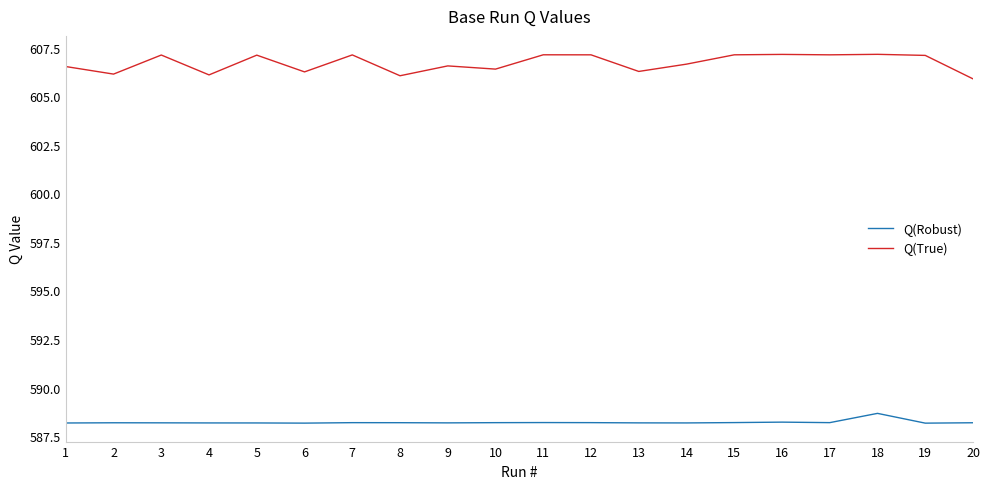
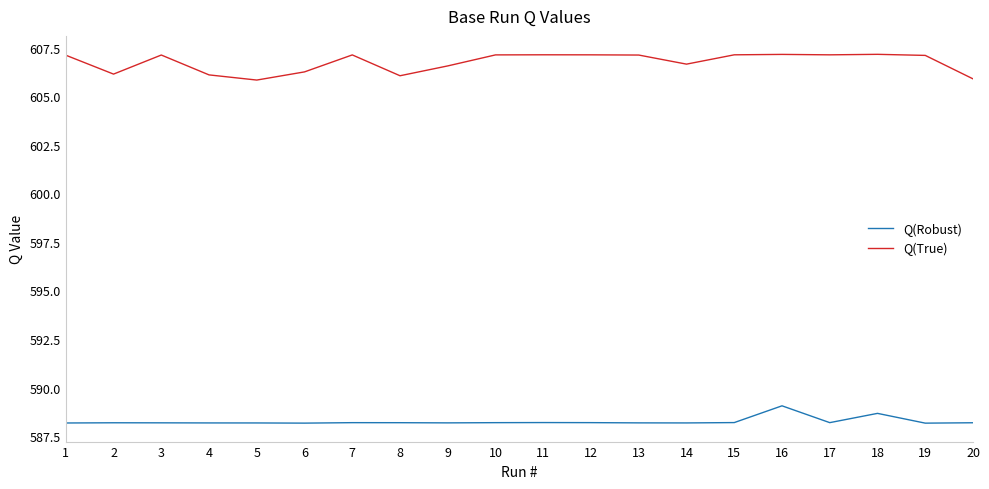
  {
    "Q(Robust)": {
      "1": 588.2,
      "2": 588.2,
      "3": 588.2,
      "4": 588.2,
      "5": 588.2,
      "6": 588.2,
      "7": 588.2,
      "8": 588.2,
      "9": 588.2,
      "10": 588.2,
      "11": 588.2,
      "12": 588.2,
      "13": 588.2,
      "14": 588.2,
      "15": 588.2,
-     "16": 588.2,
+     "16": 589.1,
      "17": 588.2,
      "18": 588.7,
      "19": 588.2,
      "20": 588.2
    },
    "Q(True)": {
-     "1": 606.5,
+     "1": 607.1,
      "2": 606.1,
      "3": 607.1,
      "4": 606.1,
-     "5": 607.1,
+     "5": 605.8,
      "6": 606.3,
      "7": 607.1,
      "8": 606.1,
      "9": 606.6,
-     "10": 606.4,
+     "10": 607.1,
      "11": 607.1,
      "12": 607.1,
-     "13": 606.3,
+     "13": 607.1,
      "14": 606.7,
      "15": 607.1,
      "16": 607.2,
      "17": 607.1,
      "18": 607.2,
      "19": 607.1,
      "20": 605.9
    }
  }
